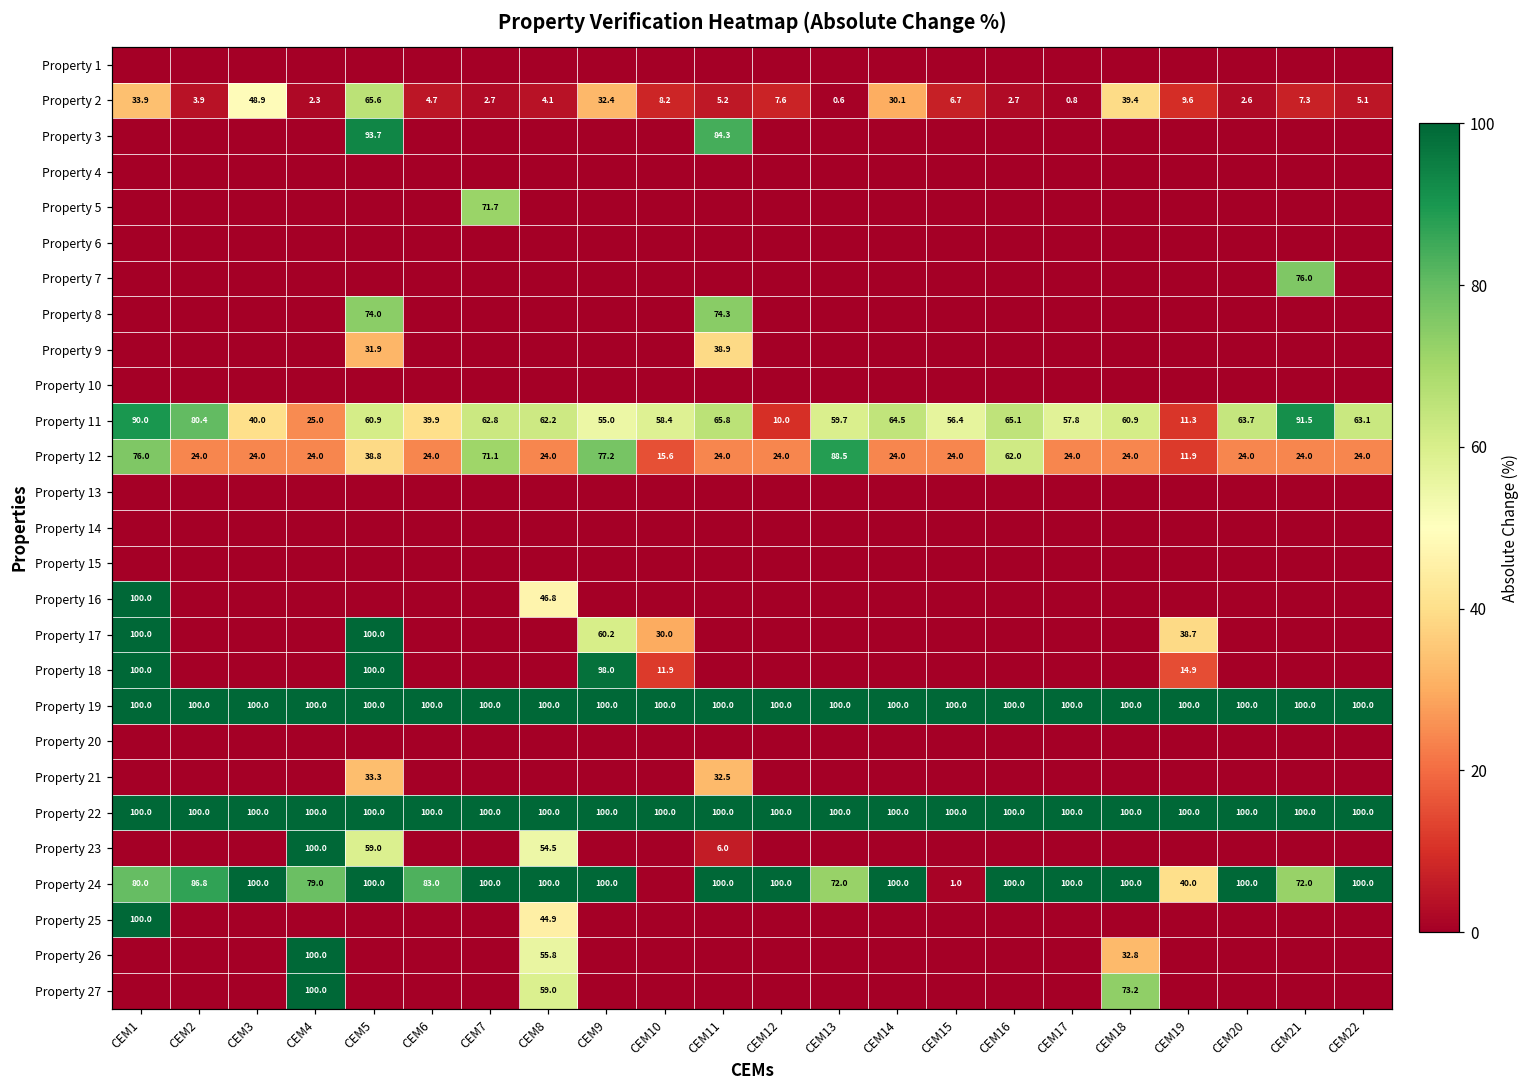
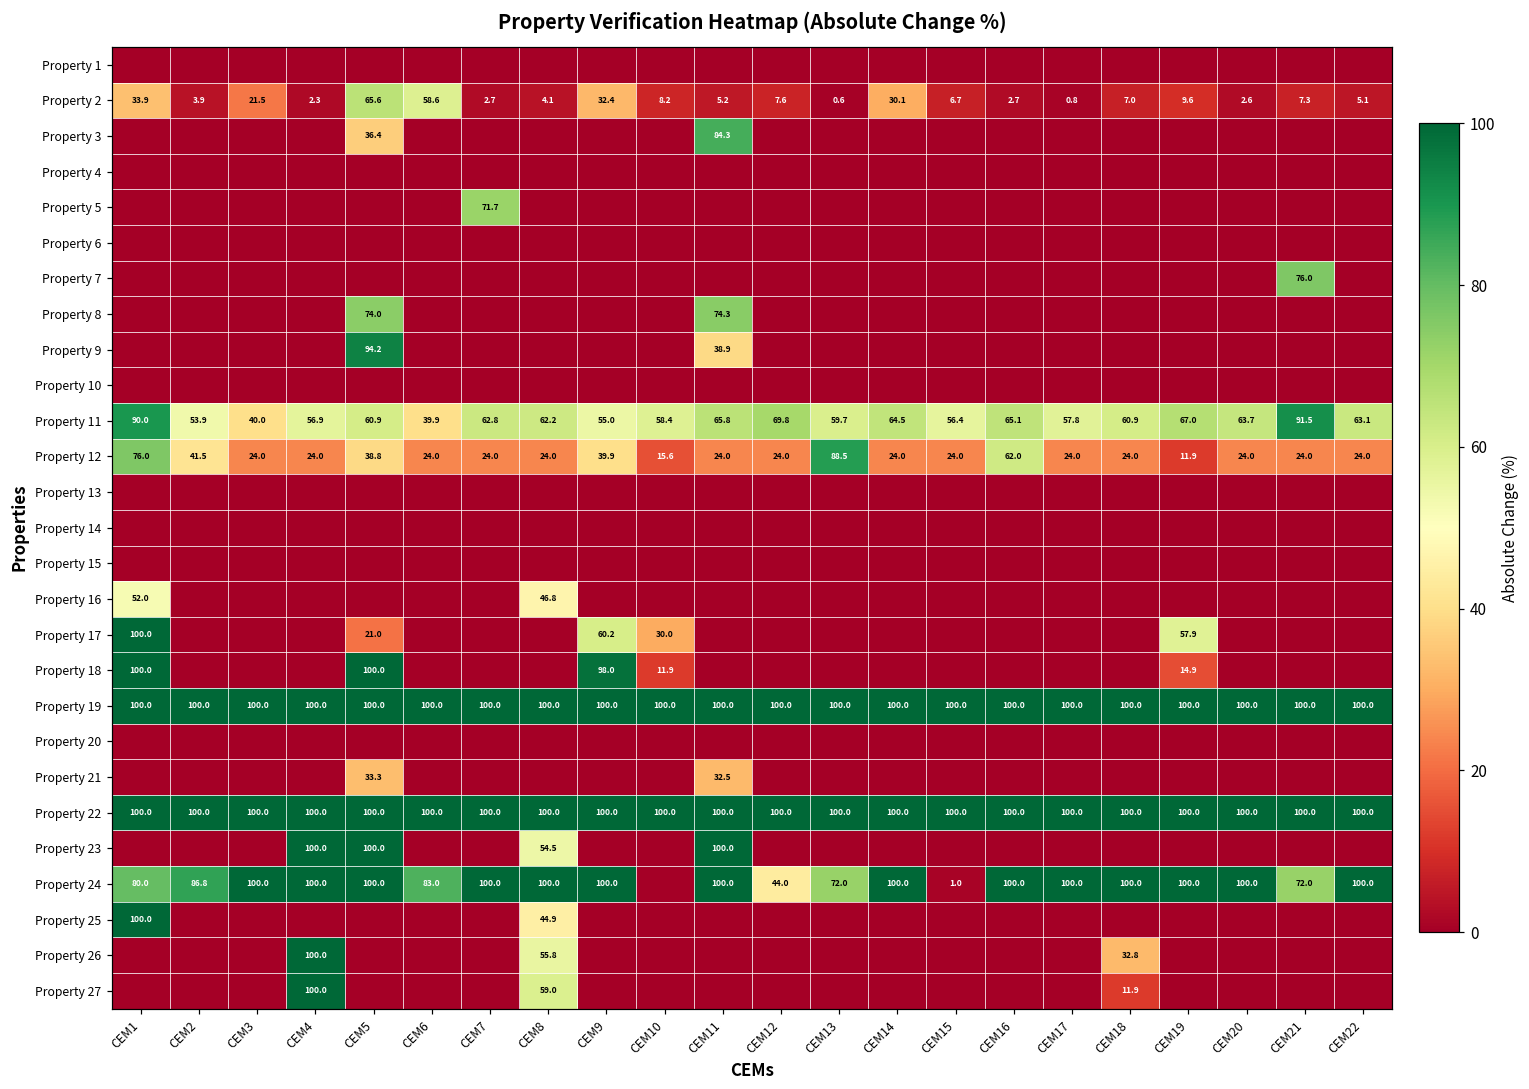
  {
    "Property 2": {
      "CEM1": 33.9,
      "CEM2": 3.9,
-     "CEM3": 48.9,
+     "CEM3": 21.5,
      "CEM4": 2.3,
      "CEM5": 65.6,
-     "CEM6": 4.7,
+     "CEM6": 58.6,
      "CEM7": 2.7,
      "CEM8": 4.1,
      "CEM9": 32.4,
      "CEM10": 8.2,
      "CEM11": 5.2,
      "CEM12": 7.6,
      "CEM13": 0.6,
      "CEM14": 30.1,
      "CEM15": 6.7,
      "CEM16": 2.7,
      "CEM17": 0.8,
-     "CEM18": 39.4,
+     "CEM18": 7.0,
      "CEM19": 9.6,
      "CEM20": 2.6,
      "CEM21": 7.3,
      "CEM22": 5.1
    },
    "Property 3": {
-     "CEM5": 93.7,
+     "CEM5": 36.4,
      "CEM11": 84.3
    },
    "Property 5": {
      "CEM7": 71.7
    },
    "Property 7": {
      "CEM21": 76.0
    },
    "Property 8": {
      "CEM5": 74.0,
      "CEM11": 74.3
    },
    "Property 9": {
-     "CEM5": 31.9,
+     "CEM5": 94.2,
      "CEM11": 38.9
    },
    "Property 11": {
      "CEM1": 90.0,
-     "CEM2": 80.4,
+     "CEM2": 53.9,
      "CEM3": 40.0,
-     "CEM4": 25.0,
+     "CEM4": 56.9,
      "CEM5": 60.9,
      "CEM6": 39.9,
      "CEM7": 62.8,
      "CEM8": 62.2,
      "CEM9": 55.0,
      "CEM10": 58.4,
      "CEM11": 65.8,
-     "CEM12": 10.0,
+     "CEM12": 69.8,
      "CEM13": 59.7,
      "CEM14": 64.5,
      "CEM15": 56.4,
      "CEM16": 65.1,
      "CEM17": 57.8,
      "CEM18": 60.9,
-     "CEM19": 11.3,
+     "CEM19": 67.0,
      "CEM20": 63.7,
      "CEM21": 91.5,
      "CEM22": 63.1
    },
    "Property 12": {
      "CEM1": 76.0,
-     "CEM2": 24.0,
+     "CEM2": 41.5,
      "CEM3": 24.0,
      "CEM4": 24.0,
      "CEM5": 38.8,
      "CEM6": 24.0,
-     "CEM7": 71.1,
+     "CEM7": 24.0,
      "CEM8": 24.0,
-     "CEM9": 77.2,
+     "CEM9": 39.9,
      "CEM10": 15.6,
      "CEM11": 24.0,
      "CEM12": 24.0,
      "CEM13": 88.5,
      "CEM14": 24.0,
      "CEM15": 24.0,
      "CEM16": 62.0,
      "CEM17": 24.0,
      "CEM18": 24.0,
      "CEM19": 11.9,
      "CEM20": 24.0,
      "CEM21": 24.0,
      "CEM22": 24.0
    },
    "Property 16": {
-     "CEM1": 100.0,
+     "CEM1": 52.0,
      "CEM8": 46.8
    },
    "Property 17": {
      "CEM1": 100.0,
-     "CEM5": 100.0,
+     "CEM5": 21.0,
      "CEM9": 60.2,
      "CEM10": 30.0,
-     "CEM19": 38.7
+     "CEM19": 57.9
    },
    "Property 18": {
      "CEM1": 100.0,
      "CEM5": 100.0,
      "CEM9": 98.0,
      "CEM10": 11.9,
      "CEM19": 14.9
    },
    "Property 19": {
      "CEM1": 100.0,
      "CEM2": 100.0,
      "CEM3": 100.0,
      "CEM4": 100.0,
      "CEM5": 100.0,
      "CEM6": 100.0,
      "CEM7": 100.0,
      "CEM8": 100.0,
      "CEM9": 100.0,
      "CEM10": 100.0,
      "CEM11": 100.0,
      "CEM12": 100.0,
      "CEM13": 100.0,
      "CEM14": 100.0,
      "CEM15": 100.0,
      "CEM16": 100.0,
      "CEM17": 100.0,
      "CEM18": 100.0,
      "CEM19": 100.0,
      "CEM20": 100.0,
      "CEM21": 100.0,
      "CEM22": 100.0
    },
    "Property 21": {
      "CEM5": 33.3,
      "CEM11": 32.5
    },
    "Property 22": {
      "CEM1": 100.0,
      "CEM2": 100.0,
      "CEM3": 100.0,
      "CEM4": 100.0,
      "CEM5": 100.0,
      "CEM6": 100.0,
      "CEM7": 100.0,
      "CEM8": 100.0,
      "CEM9": 100.0,
      "CEM10": 100.0,
      "CEM11": 100.0,
      "CEM12": 100.0,
      "CEM13": 100.0,
      "CEM14": 100.0,
      "CEM15": 100.0,
      "CEM16": 100.0,
      "CEM17": 100.0,
      "CEM18": 100.0,
      "CEM19": 100.0,
      "CEM20": 100.0,
      "CEM21": 100.0,
      "CEM22": 100.0
    },
    "Property 23": {
      "CEM4": 100.0,
-     "CEM5": 59.0,
+     "CEM5": 100.0,
      "CEM8": 54.5,
-     "CEM11": 6.0
+     "CEM11": 100.0
    },
    "Property 24": {
      "CEM1": 80.0,
      "CEM2": 86.8,
      "CEM3": 100.0,
-     "CEM4": 79.0,
+     "CEM4": 100.0,
      "CEM5": 100.0,
      "CEM6": 83.0,
      "CEM7": 100.0,
      "CEM8": 100.0,
      "CEM9": 100.0,
      "CEM11": 100.0,
-     "CEM12": 100.0,
+     "CEM12": 44.0,
      "CEM13": 72.0,
      "CEM14": 100.0,
      "CEM15": 1.0,
      "CEM16": 100.0,
      "CEM17": 100.0,
      "CEM18": 100.0,
-     "CEM19": 40.0,
+     "CEM19": 100.0,
      "CEM20": 100.0,
      "CEM21": 72.0,
      "CEM22": 100.0
    },
    "Property 25": {
      "CEM1": 100.0,
      "CEM8": 44.9
    },
    "Property 26": {
      "CEM4": 100.0,
      "CEM8": 55.8,
      "CEM18": 32.8
    },
    "Property 27": {
      "CEM4": 100.0,
      "CEM8": 59.0,
-     "CEM18": 73.2
+     "CEM18": 11.9
    }
  }
